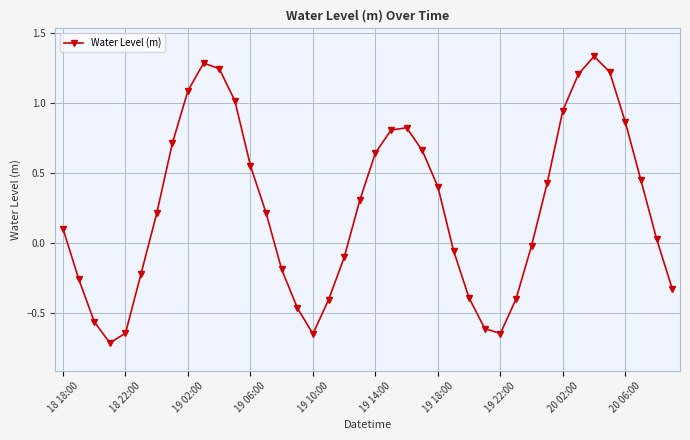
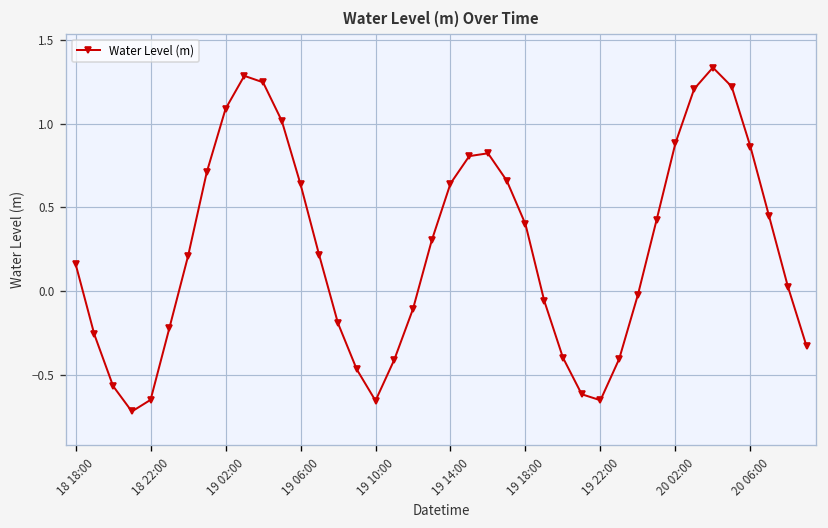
  {
-   "18 18:00": 0.10,
+   "18 18:00": 0.16,
    "18 22:00": -0.65,
    "19 02:00": 1.09,
-   "19 06:00": 0.55,
+   "19 06:00": 0.64,
    "19 10:00": -0.65,
    "19 14:00": 0.64,
    "19 18:00": 0.40,
    "19 22:00": -0.65,
-   "20 02:00": 0.95,
+   "20 02:00": 0.88,
    "20 06:00": 0.86
  }
